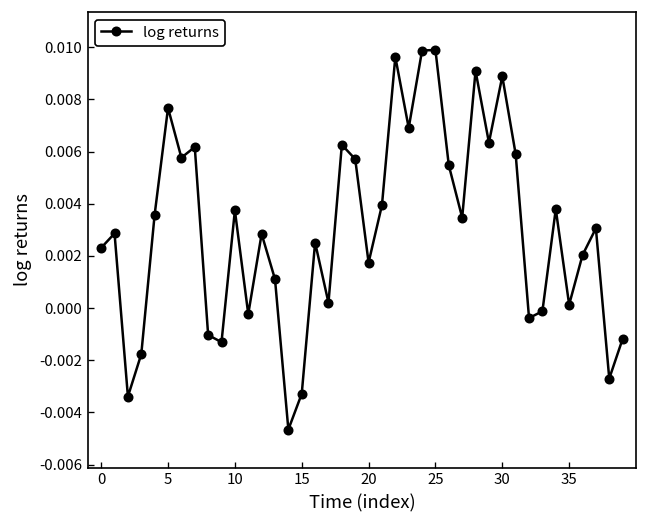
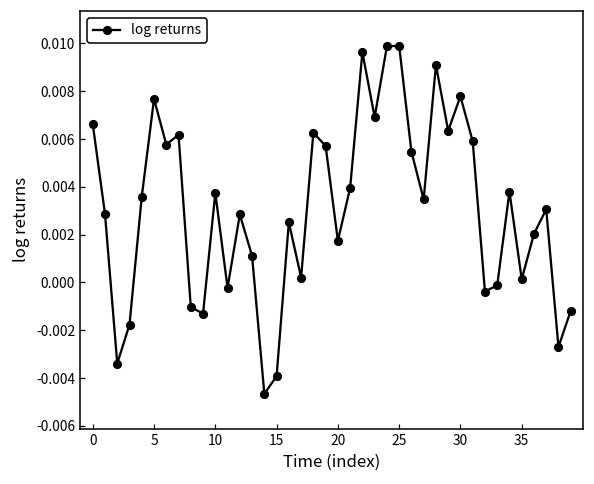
  {
-   "0": 0.0023,
+   "0": 0.0066,
    "5": 0.0077,
    "10": 0.0037,
-   "15": -0.0033,
+   "15": -0.0039,
    "20": 0.0017,
    "25": 0.0099,
-   "30": 0.0089,
+   "30": 0.0078,
    "35": 0.0001
  }
